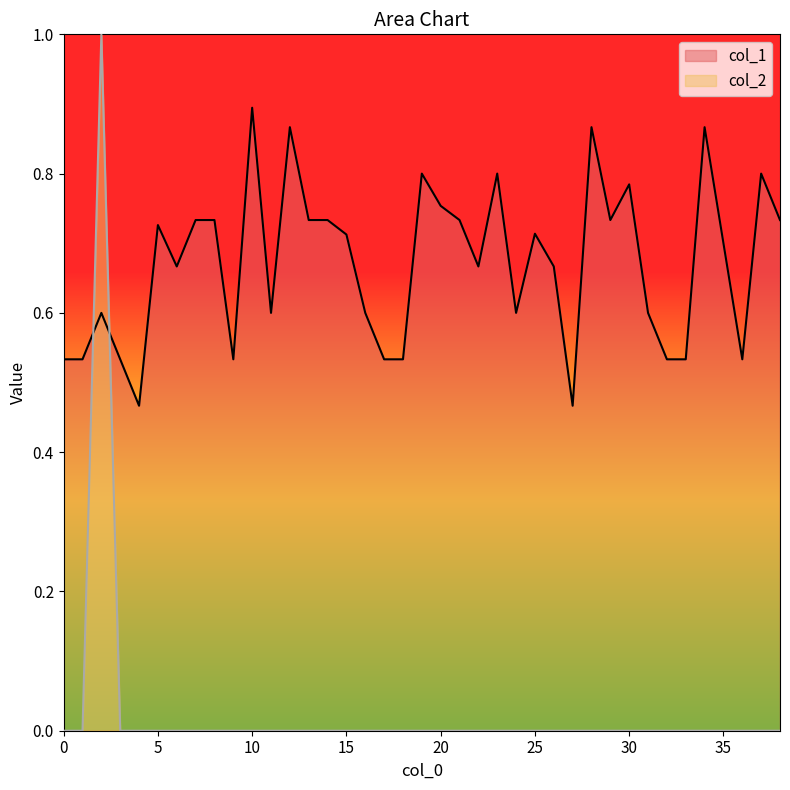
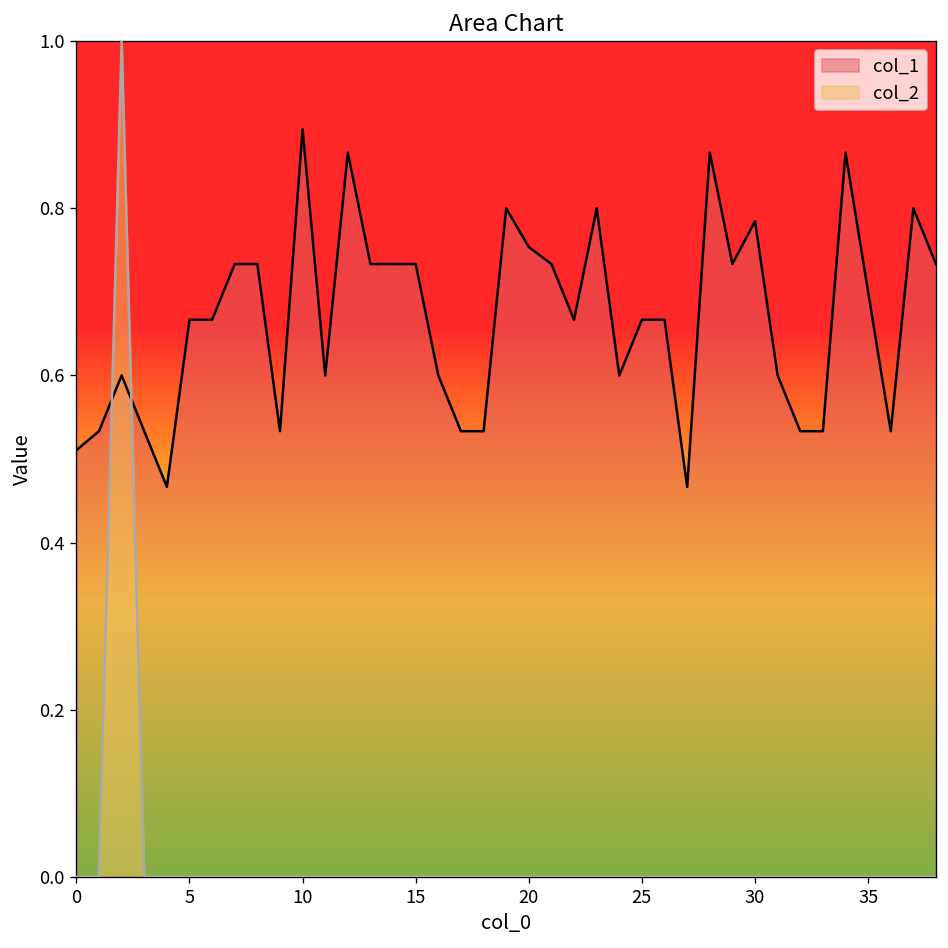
  {
    "col_1": {
-     "0": 0.53,
-     "5": 0.73,
+     "0": 0.51,
+     "5": 0.67,
      "10": 0.89,
-     "15": 0.71,
+     "15": 0.73,
      "20": 0.75,
-     "25": 0.71,
+     "25": 0.67,
      "30": 0.78,
      "35": 0.70
    },
    "col_2": {
      "0": 0.00,
      "5": 0.00,
      "10": 0.00,
      "15": 0.00,
      "20": 0.00,
      "25": 0.00,
      "30": 0.00,
      "35": 0.00
    }
  }
